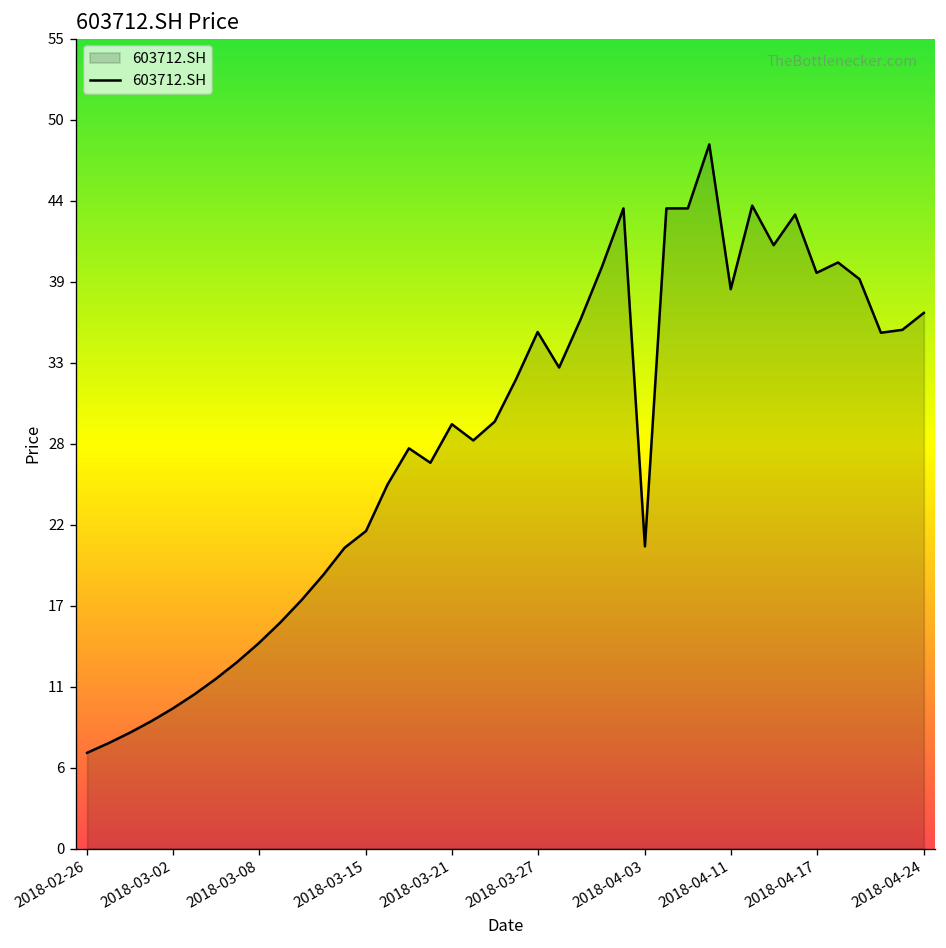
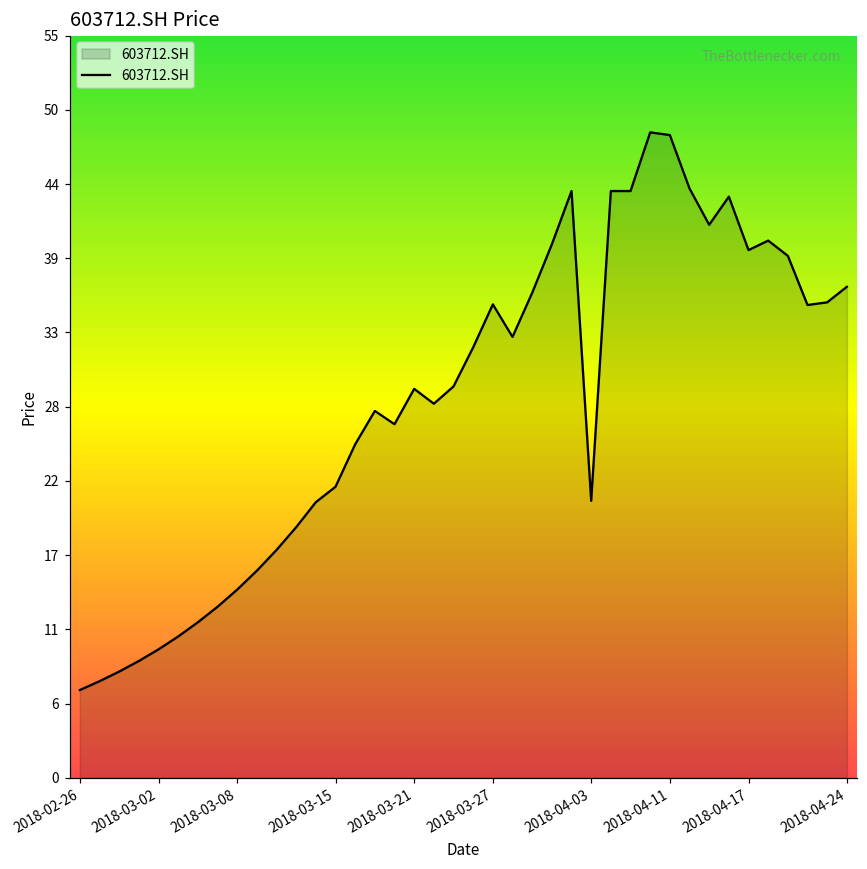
  {
    "2018-02-26": 6.6,
    "2018-03-02": 9.6,
    "2018-03-08": 14.1,
    "2018-03-15": 21.7,
    "2018-03-21": 29.0,
    "2018-03-27": 35.4,
    "2018-04-03": 20.7,
-   "2018-04-11": 38.3,
+   "2018-04-11": 48.0,
    "2018-04-17": 39.4,
    "2018-04-24": 36.7
  }
